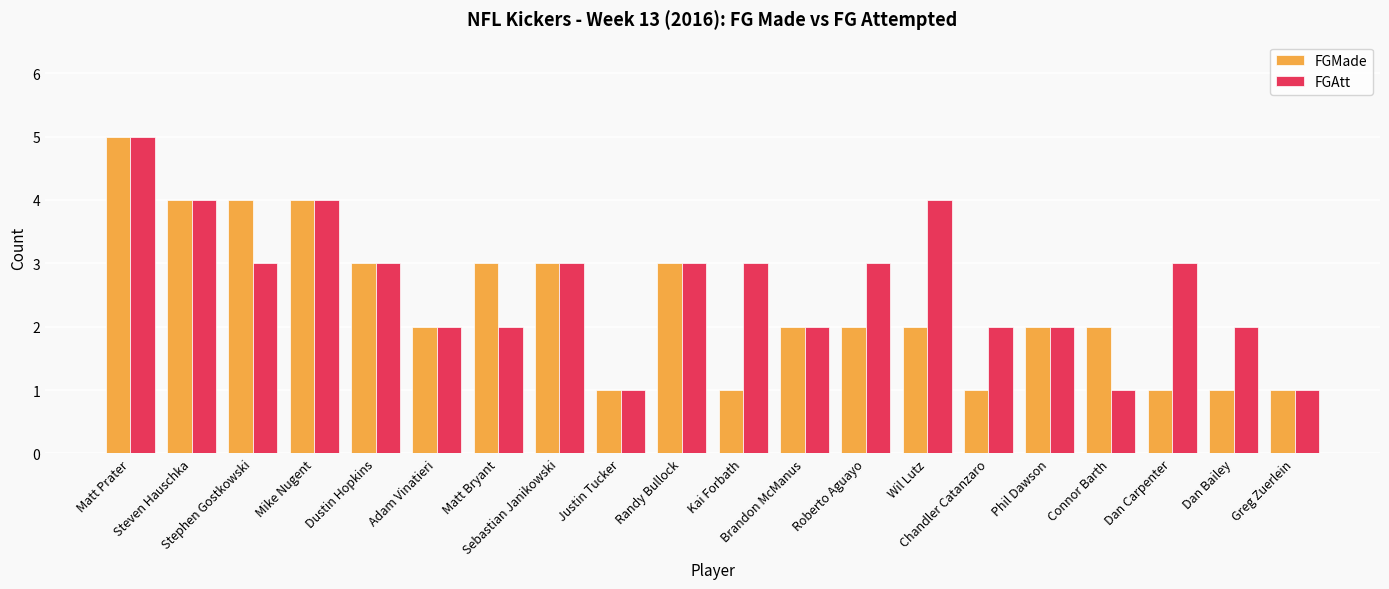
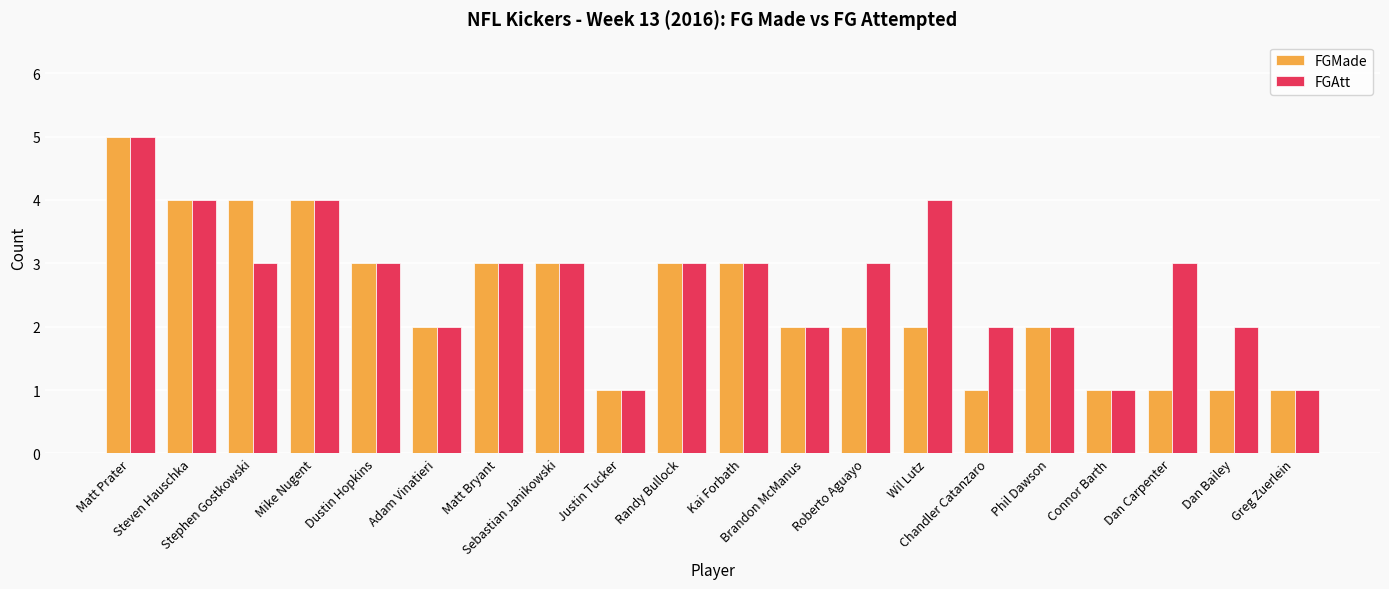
  {
    "FGMade": {
      "Matt Prater": 5,
      "Steven Hauschka": 4,
      "Stephen Gostkowski": 4,
      "Mike Nugent": 4,
      "Dustin Hopkins": 3,
      "Adam Vinatieri": 2,
      "Matt Bryant": 3,
      "Sebastian Janikowski": 3,
      "Justin Tucker": 1,
      "Randy Bullock": 3,
-     "Kai Forbath": 1,
+     "Kai Forbath": 3,
      "Brandon McManus": 2,
      "Roberto Aguayo": 2,
      "Wil Lutz": 2,
      "Chandler Catanzaro": 1,
      "Phil Dawson": 2,
-     "Connor Barth": 2,
+     "Connor Barth": 1,
      "Dan Carpenter": 1,
      "Dan Bailey": 1,
      "Greg Zuerlein": 1
    },
    "FGAtt": {
      "Matt Prater": 5,
      "Steven Hauschka": 4,
      "Stephen Gostkowski": 3,
      "Mike Nugent": 4,
      "Dustin Hopkins": 3,
      "Adam Vinatieri": 2,
-     "Matt Bryant": 2,
+     "Matt Bryant": 3,
      "Sebastian Janikowski": 3,
      "Justin Tucker": 1,
      "Randy Bullock": 3,
      "Kai Forbath": 3,
      "Brandon McManus": 2,
      "Roberto Aguayo": 3,
      "Wil Lutz": 4,
      "Chandler Catanzaro": 2,
      "Phil Dawson": 2,
      "Connor Barth": 1,
      "Dan Carpenter": 3,
      "Dan Bailey": 2,
      "Greg Zuerlein": 1
    }
  }
